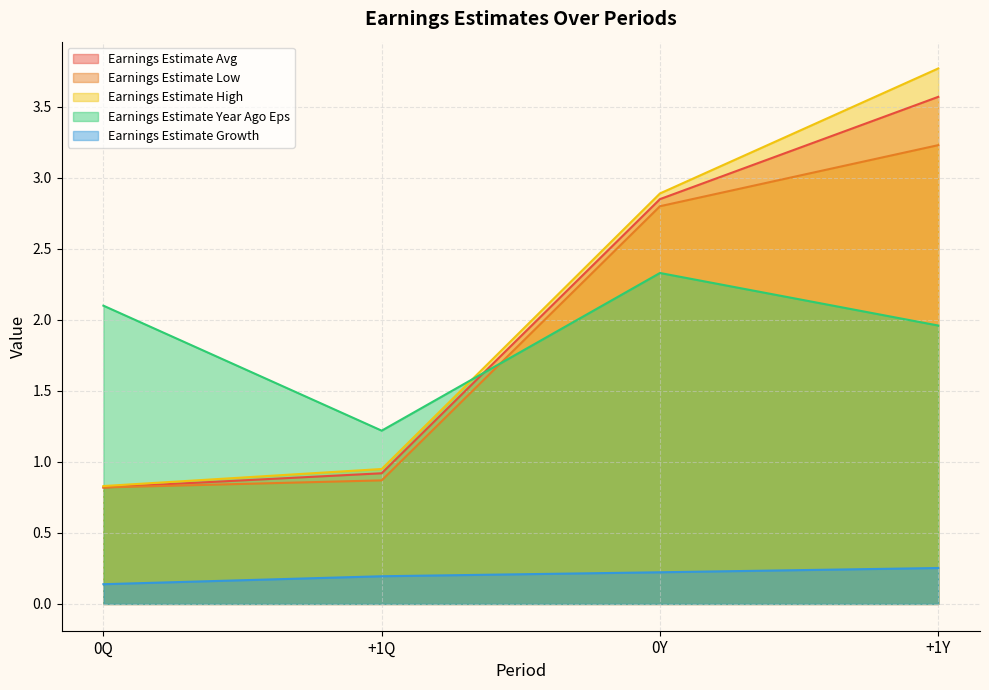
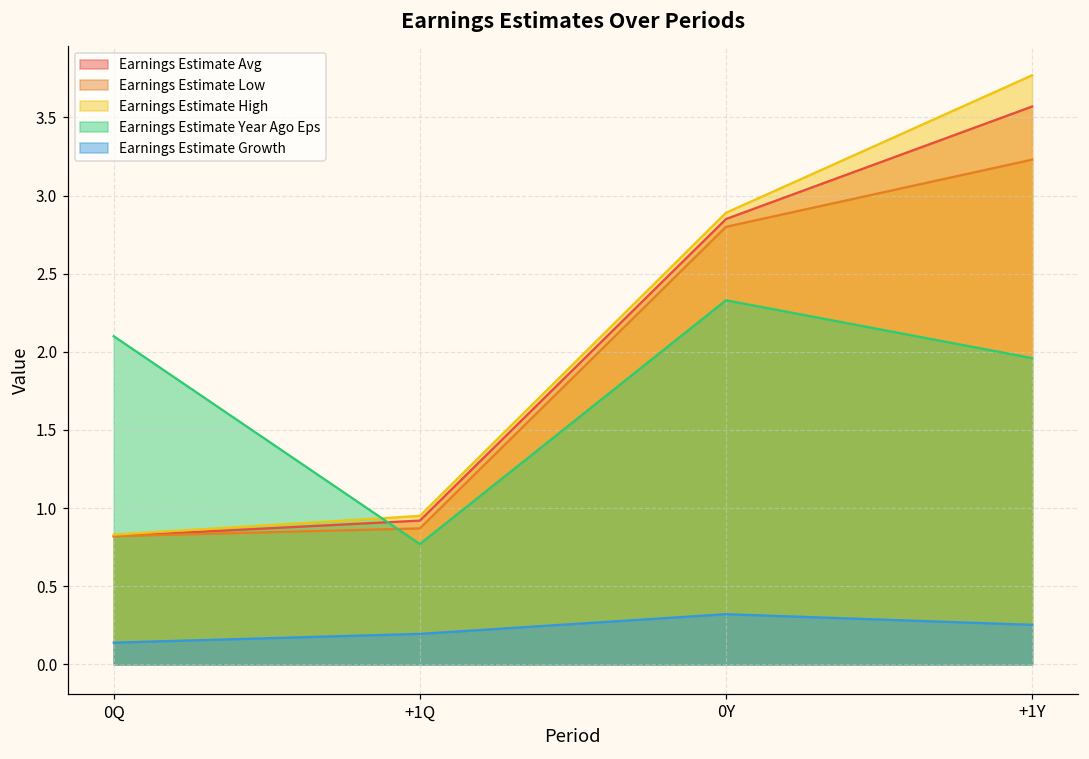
  {
    "Earnings Estimate Year Ago Eps": {
      "0Q": 2.10,
-     "+1Q": 1.22,
+     "+1Q": 0.77,
      "0Y": 2.33,
      "+1Y": 1.96
    },
    "Earnings Estimate Growth": {
      "0Q": 0.14,
      "+1Q": 0.20,
-     "0Y": 0.22,
+     "0Y": 0.32,
      "+1Y": 0.25
    }
  }
